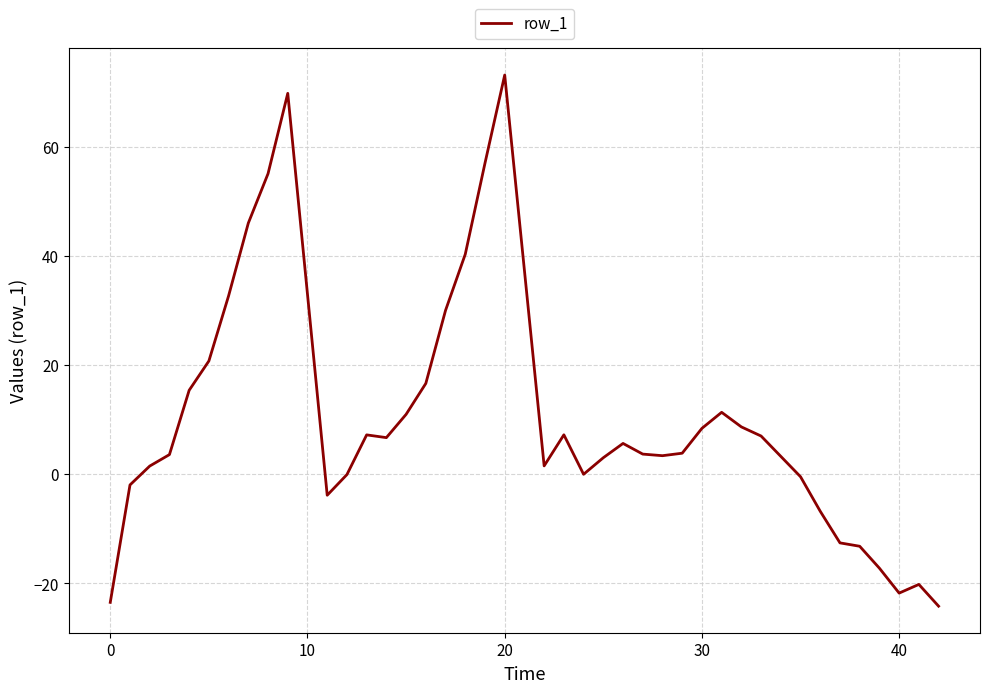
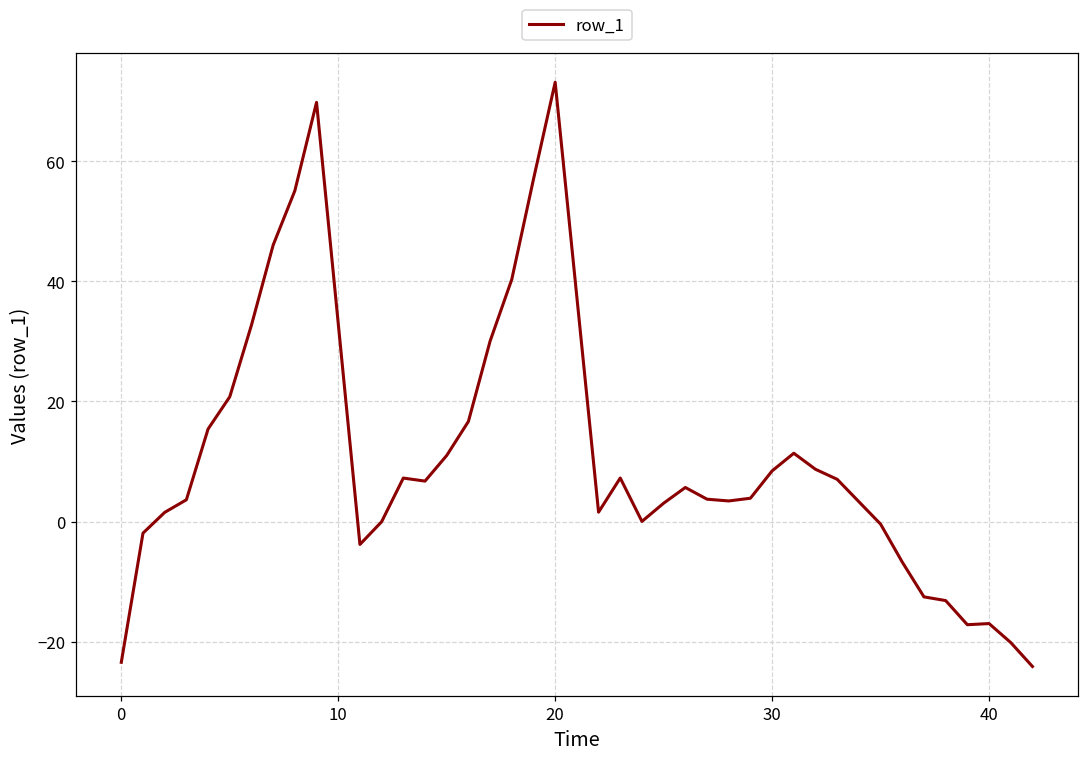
  {
    "0": -23,
    "20": 73,
    "30": 8,
-   "40": -22
+   "40": -17
  }
